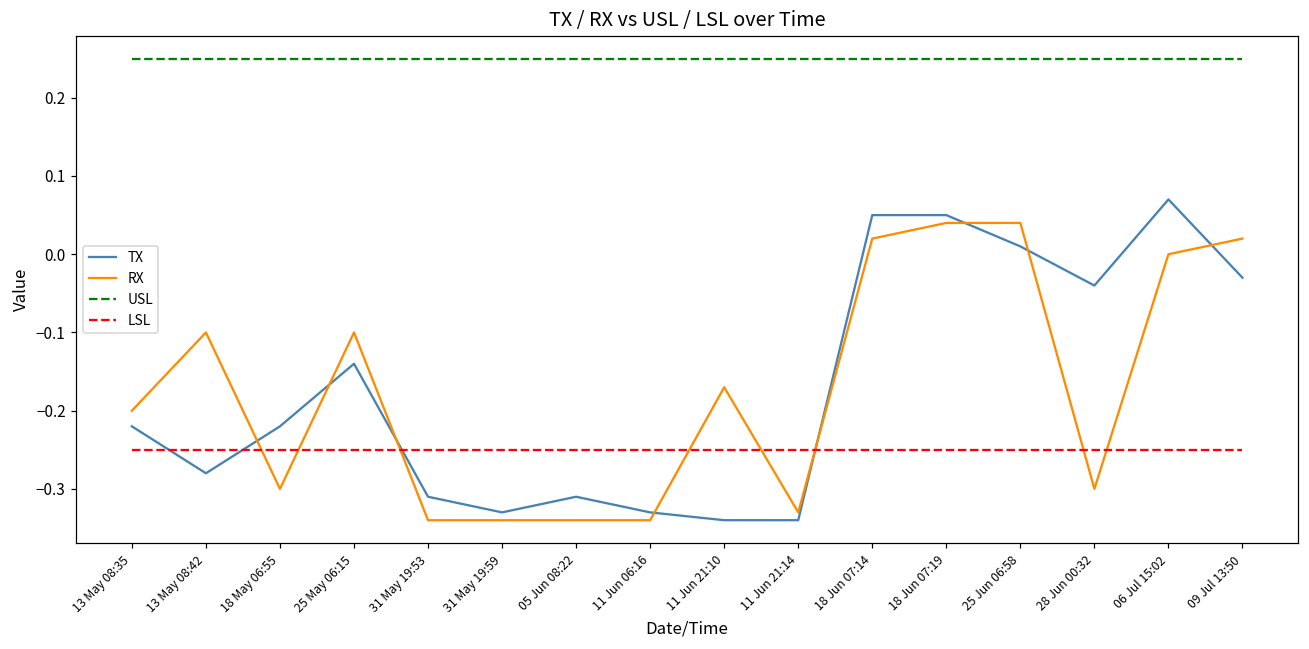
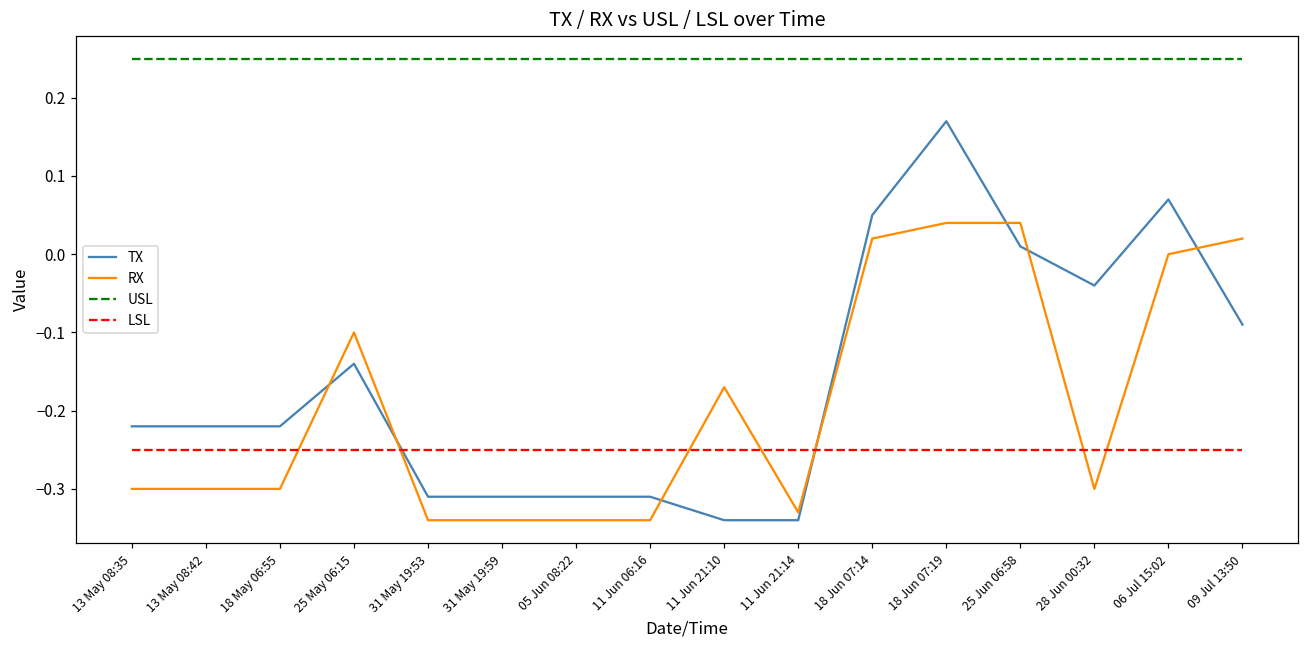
  {
    "TX": {
      "13 May 08:35": -0.22,
-     "13 May 08:42": -0.28,
+     "13 May 08:42": -0.22,
      "18 May 06:55": -0.22,
      "25 May 06:15": -0.14,
      "31 May 19:53": -0.31,
-     "31 May 19:59": -0.33,
+     "31 May 19:59": -0.31,
      "05 Jun 08:22": -0.31,
-     "11 Jun 06:16": -0.33,
+     "11 Jun 06:16": -0.31,
      "11 Jun 21:10": -0.34,
      "11 Jun 21:14": -0.34,
      "18 Jun 07:14": 0.05,
-     "18 Jun 07:19": 0.05,
+     "18 Jun 07:19": 0.17,
      "25 Jun 06:58": 0.01,
      "28 Jun 00:32": -0.04,
      "06 Jul 15:02": 0.07,
-     "09 Jul 13:50": -0.03
+     "09 Jul 13:50": -0.09
    },
    "RX": {
-     "13 May 08:35": -0.2,
-     "13 May 08:42": -0.1,
+     "13 May 08:35": -0.3,
+     "13 May 08:42": -0.3,
      "18 May 06:55": -0.3,
      "25 May 06:15": -0.1,
      "31 May 19:53": -0.34,
      "31 May 19:59": -0.34,
      "05 Jun 08:22": -0.34,
      "11 Jun 06:16": -0.34,
      "11 Jun 21:10": -0.17,
      "11 Jun 21:14": -0.33,
      "18 Jun 07:14": 0.02,
      "18 Jun 07:19": 0.04,
      "25 Jun 06:58": 0.04,
      "28 Jun 00:32": -0.3,
      "06 Jul 15:02": 0.0,
      "09 Jul 13:50": 0.02
    },
    "USL": {
      "13 May 08:35": 0.25,
      "13 May 08:42": 0.25,
      "18 May 06:55": 0.25,
      "25 May 06:15": 0.25,
      "31 May 19:53": 0.25,
      "31 May 19:59": 0.25,
      "05 Jun 08:22": 0.25,
      "11 Jun 06:16": 0.25,
      "11 Jun 21:10": 0.25,
      "11 Jun 21:14": 0.25,
      "18 Jun 07:14": 0.25,
      "18 Jun 07:19": 0.25,
      "25 Jun 06:58": 0.25,
      "28 Jun 00:32": 0.25,
      "06 Jul 15:02": 0.25,
      "09 Jul 13:50": 0.25
    },
    "LSL": {
      "13 May 08:35": -0.25,
      "13 May 08:42": -0.25,
      "18 May 06:55": -0.25,
      "25 May 06:15": -0.25,
      "31 May 19:53": -0.25,
      "31 May 19:59": -0.25,
      "05 Jun 08:22": -0.25,
      "11 Jun 06:16": -0.25,
      "11 Jun 21:10": -0.25,
      "11 Jun 21:14": -0.25,
      "18 Jun 07:14": -0.25,
      "18 Jun 07:19": -0.25,
      "25 Jun 06:58": -0.25,
      "28 Jun 00:32": -0.25,
      "06 Jul 15:02": -0.25,
      "09 Jul 13:50": -0.25
    }
  }
